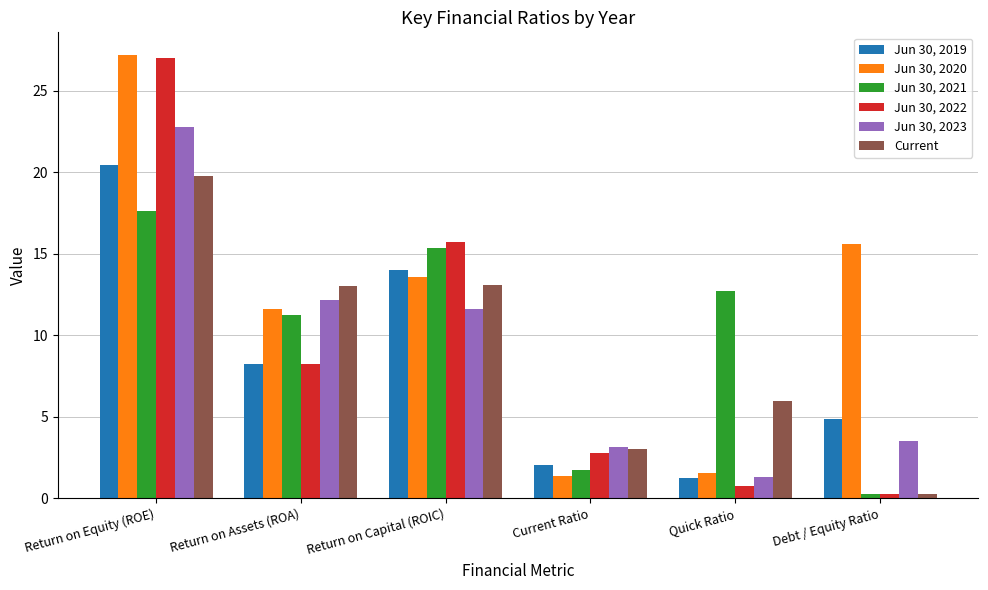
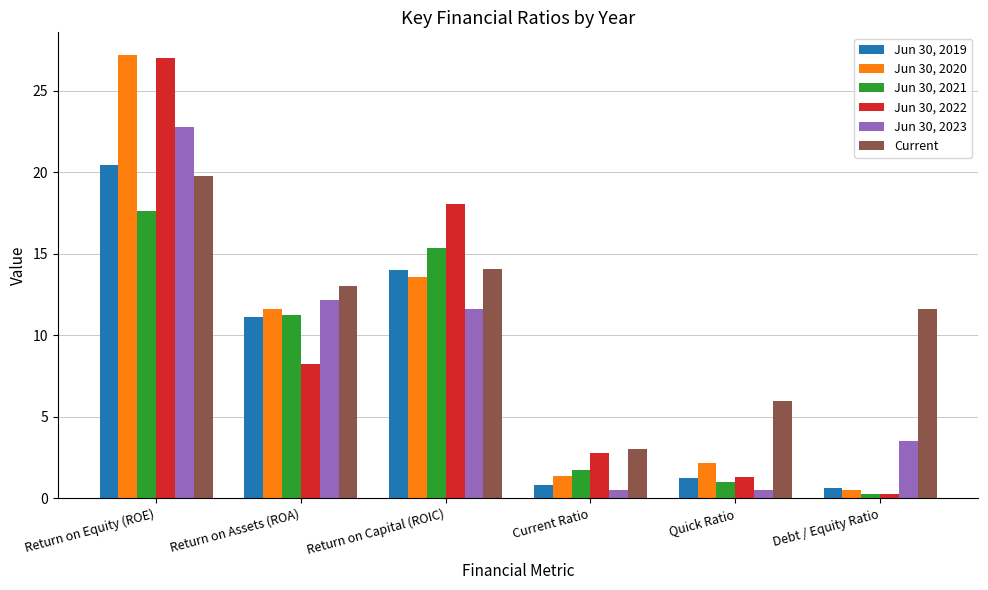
  {
    "Jun 30, 2019": {
      "Return on Equity (ROE)": 20.4,
-     "Return on Assets (ROA)": 8.2,
+     "Return on Assets (ROA)": 11.1,
      "Return on Capital (ROIC)": 14.0,
-     "Current Ratio": 2.1,
+     "Current Ratio": 0.8,
      "Quick Ratio": 1.2,
-     "Debt / Equity Ratio": 4.8
+     "Debt / Equity Ratio": 0.6
    },
    "Jun 30, 2020": {
      "Return on Equity (ROE)": 27.2,
      "Return on Assets (ROA)": 11.6,
      "Return on Capital (ROIC)": 13.6,
      "Current Ratio": 1.4,
-     "Quick Ratio": 1.6,
-     "Debt / Equity Ratio": 15.6
+     "Quick Ratio": 2.2,
+     "Debt / Equity Ratio": 0.5
    },
    "Jun 30, 2021": {
      "Return on Equity (ROE)": 17.6,
      "Return on Assets (ROA)": 11.2,
      "Return on Capital (ROIC)": 15.3,
      "Current Ratio": 1.7,
-     "Quick Ratio": 12.7,
+     "Quick Ratio": 1.0,
      "Debt / Equity Ratio": 0.3
    },
    "Jun 30, 2022": {
      "Return on Equity (ROE)": 27.0,
      "Return on Assets (ROA)": 8.2,
-     "Return on Capital (ROIC)": 15.7,
+     "Return on Capital (ROIC)": 18.0,
      "Current Ratio": 2.8,
-     "Quick Ratio": 0.7,
+     "Quick Ratio": 1.3,
      "Debt / Equity Ratio": 0.3
    },
    "Jun 30, 2023": {
      "Return on Equity (ROE)": 22.8,
      "Return on Assets (ROA)": 12.2,
      "Return on Capital (ROIC)": 11.6,
-     "Current Ratio": 3.1,
-     "Quick Ratio": 1.3,
+     "Current Ratio": 0.5,
+     "Quick Ratio": 0.5,
      "Debt / Equity Ratio": 3.5
    },
    "Current": {
      "Return on Equity (ROE)": 19.8,
      "Return on Assets (ROA)": 13.0,
-     "Return on Capital (ROIC)": 13.1,
+     "Return on Capital (ROIC)": 14.1,
      "Current Ratio": 3.0,
      "Quick Ratio": 6.0,
-     "Debt / Equity Ratio": 0.3
+     "Debt / Equity Ratio": 11.6
    }
  }
